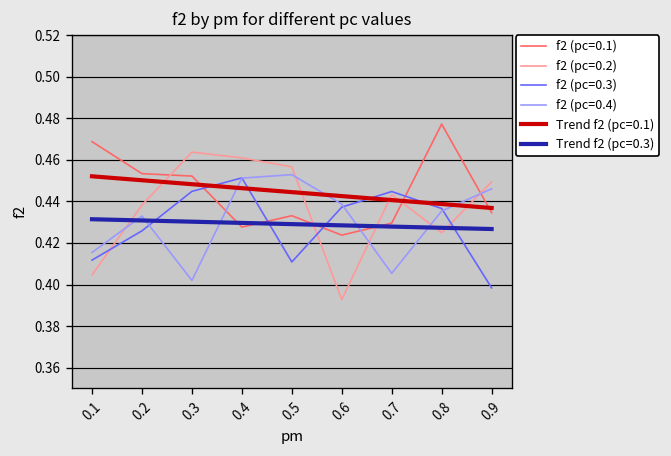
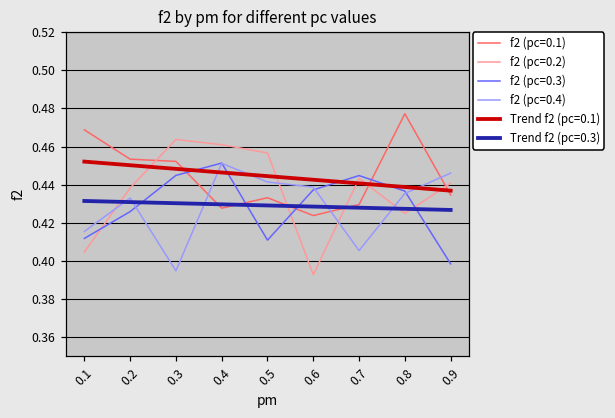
  {
    "f2 (pc=0.1)": {
      "0.1": 0.469,
      "0.2": 0.453,
      "0.3": 0.452,
      "0.4": 0.428,
      "0.5": 0.433,
      "0.6": 0.424,
      "0.7": 0.430,
      "0.8": 0.477,
      "0.9": 0.435
    },
    "f2 (pc=0.2)": {
      "0.1": 0.405,
      "0.2": 0.438,
      "0.3": 0.464,
      "0.4": 0.461,
      "0.5": 0.457,
      "0.6": 0.393,
      "0.7": 0.443,
      "0.8": 0.425,
-     "0.9": 0.449
+     "0.9": 0.441
    },
    "f2 (pc=0.3)": {
      "0.1": 0.412,
      "0.2": 0.426,
      "0.3": 0.445,
      "0.5": 0.411,
      "0.7": 0.445,
      "0.9": 0.398
    },
    "f2 (pc=0.4)": {
      "0.1": 0.415,
      "0.2": 0.433,
-     "0.3": 0.402,
-     "0.5": 0.453,
+     "0.3": 0.395,
+     "0.5": 0.441,
      "0.7": 0.405,
      "0.9": 0.446
    },
    "Trend f2 (pc=0.1)": {
      "0.1": 0.452,
      "0.2": 0.450,
      "0.3": 0.448,
      "0.4": 0.446,
      "0.5": 0.444,
      "0.6": 0.443,
      "0.7": 0.441,
      "0.8": 0.439,
      "0.9": 0.437
    },
    "Trend f2 (pc=0.3)": {
      "0.1": 0.431,
      "0.2": 0.431,
      "0.3": 0.430,
      "0.4": 0.430,
      "0.5": 0.429,
      "0.6": 0.428,
      "0.7": 0.428,
      "0.8": 0.427,
      "0.9": 0.427
    }
  }
